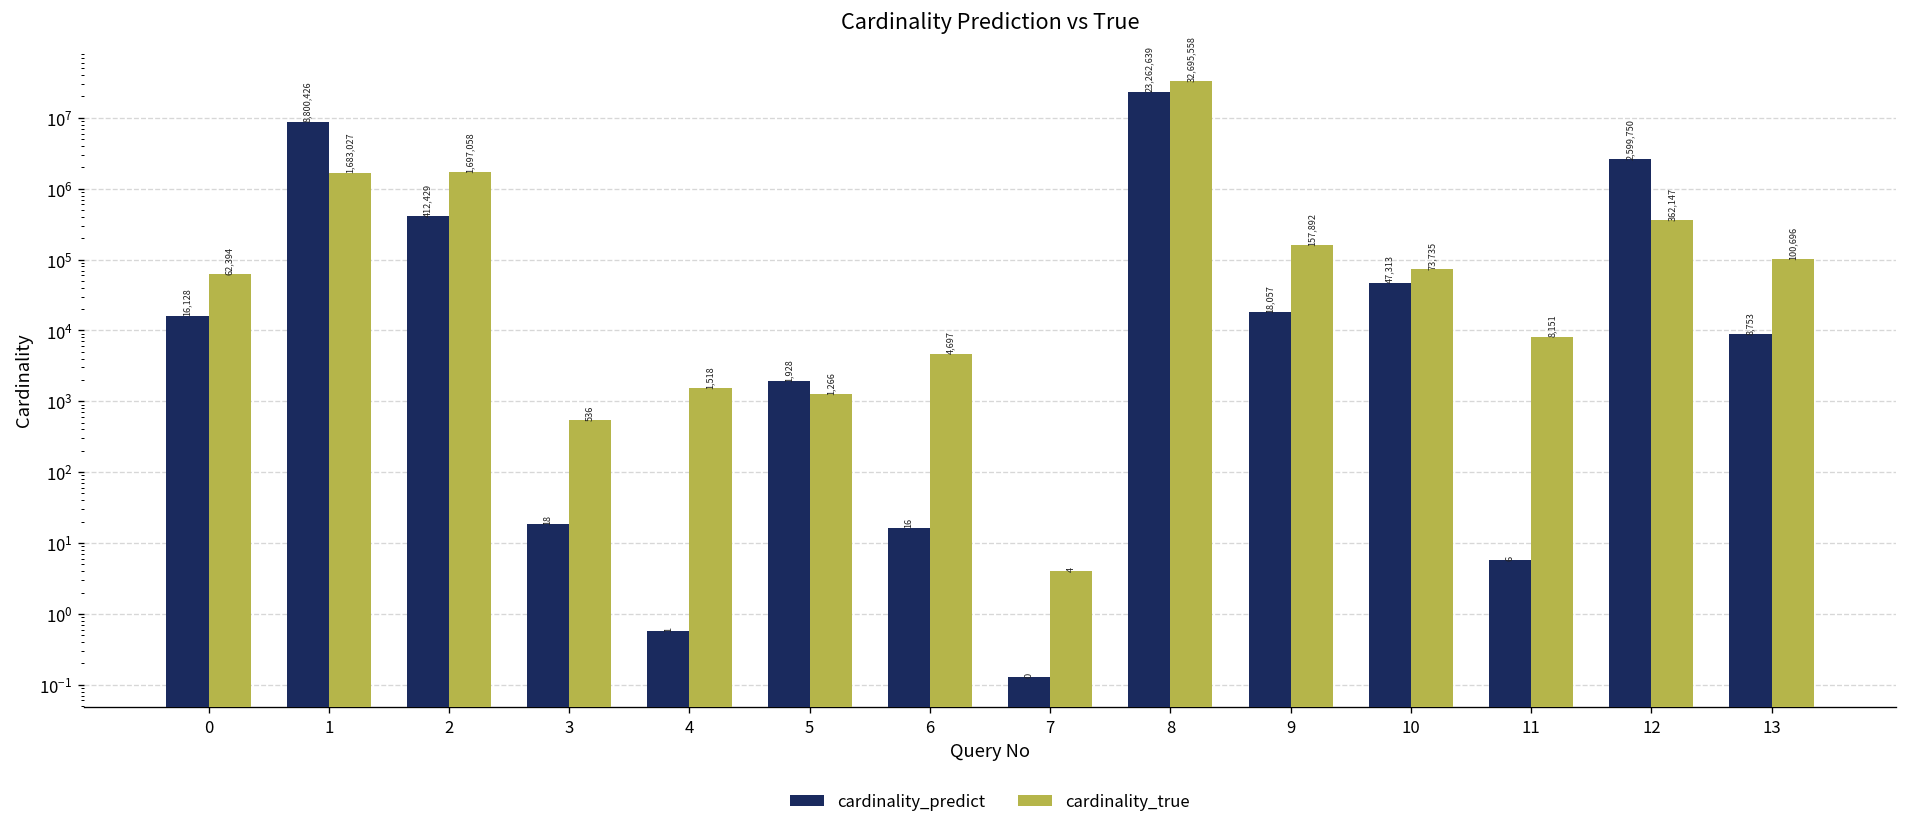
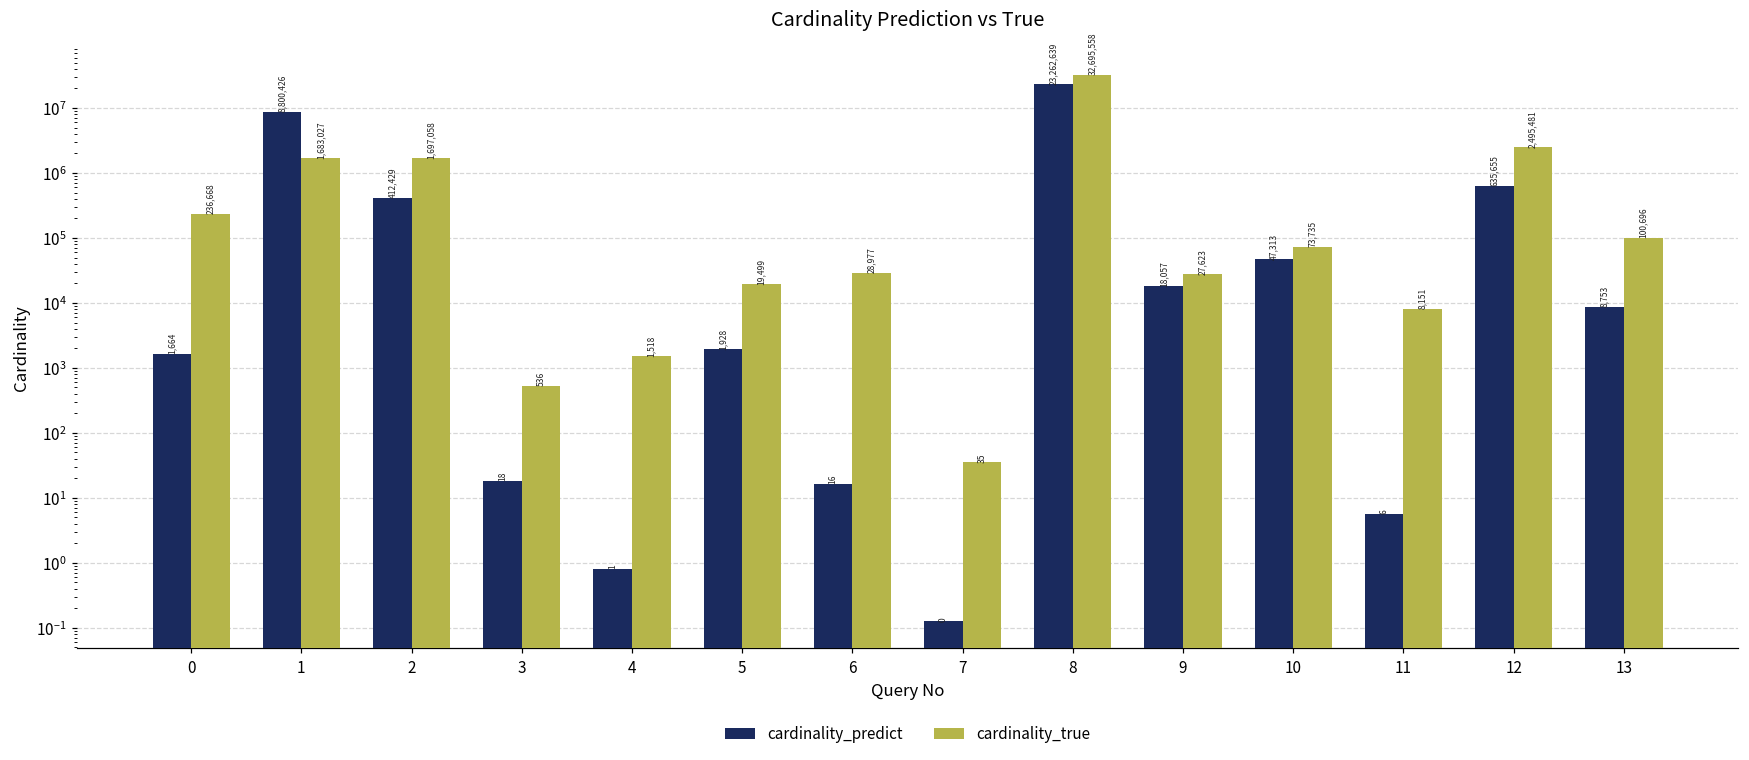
  {
    "cardinality_predict": {
-     "0": "16,128",
+     "0": "1,664",
      "1": "8,800,426",
      "2": "412,429",
      "3": "18",
-     "4": "0.6",
+     "4": "0.8",
      "5": "1,928",
      "6": "16",
      "7": "0",
      "8": "23,262,639",
      "9": "18,057",
      "10": "47,313",
      "11": "6",
-     "12": "2,599,750",
+     "12": "635,655",
      "13": "8,753"
    },
    "cardinality_true": {
-     "0": "62,394",
+     "0": "236,668",
      "1": "1,683,027",
      "2": "1,697,058",
      "3": "536",
      "4": "1,518",
-     "5": "1,266",
-     "6": "4,697",
-     "7": "4",
+     "5": "19,499",
+     "6": "28,977",
+     "7": "35",
      "8": "32,695,558",
-     "9": "157,892",
+     "9": "27,623",
      "10": "73,735",
      "11": "8,151",
-     "12": "362,147",
+     "12": "2,495,481",
      "13": "100,696"
    }
  }
